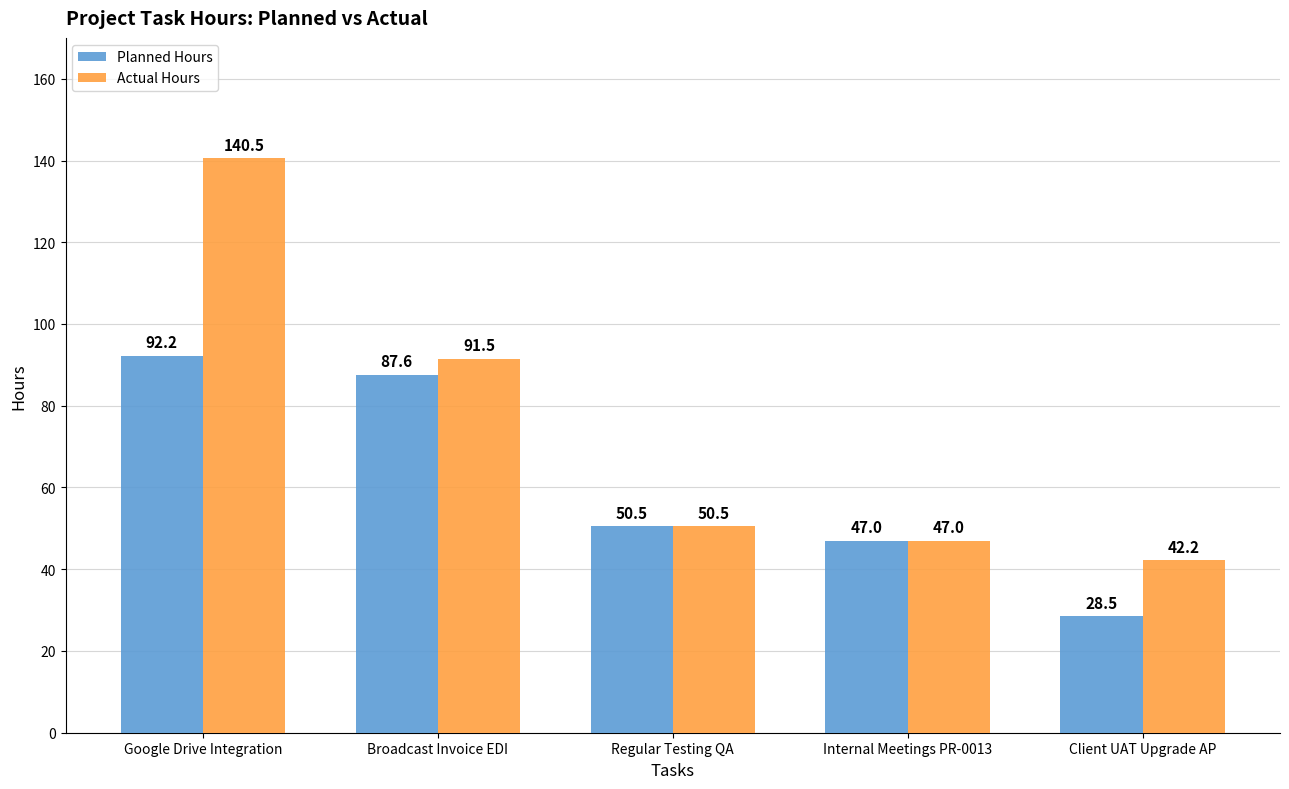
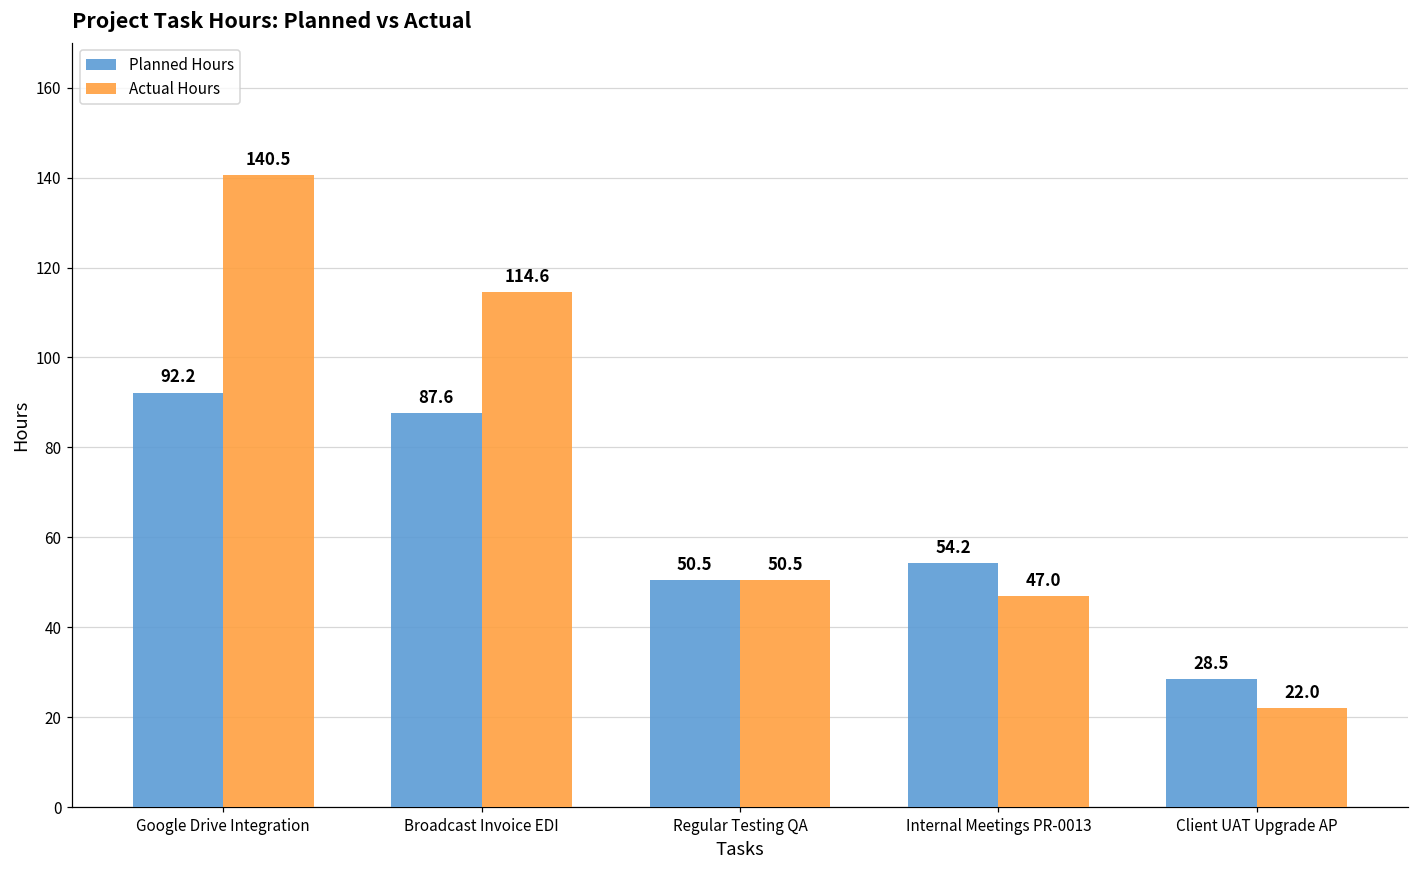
  {
    "Planned Hours": {
      "Google Drive Integration": 92.2,
      "Broadcast Invoice EDI": 87.6,
      "Regular Testing QA": 50.5,
-     "Internal Meetings PR-0013": 47.0,
+     "Internal Meetings PR-0013": 54.2,
      "Client UAT Upgrade AP": 28.5
    },
    "Actual Hours": {
      "Google Drive Integration": 140.5,
-     "Broadcast Invoice EDI": 91.5,
+     "Broadcast Invoice EDI": 114.6,
      "Regular Testing QA": 50.5,
      "Internal Meetings PR-0013": 47.0,
-     "Client UAT Upgrade AP": 42.2
+     "Client UAT Upgrade AP": 22.0
    }
  }
